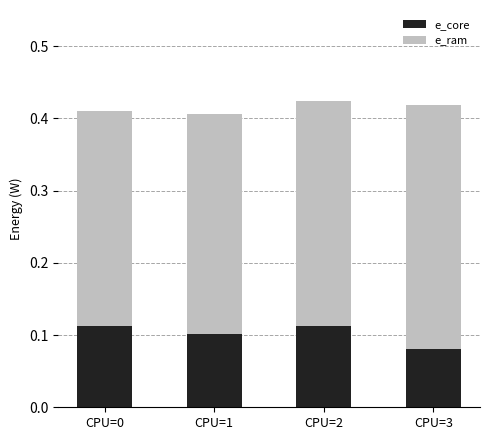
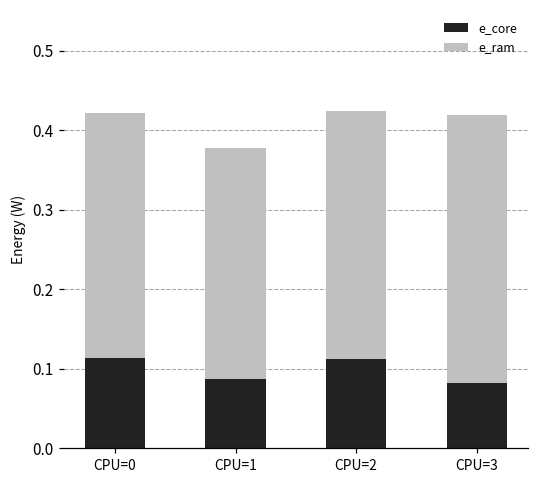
  {
    "e_core": {
      "CPU=0": 0.11,
-     "CPU=1": 0.10,
+     "CPU=1": 0.09,
      "CPU=2": 0.11,
      "CPU=3": 0.08
    },
    "e_ram": {
-     "CPU=0": 0.30,
-     "CPU=1": 0.30,
+     "CPU=0": 0.31,
+     "CPU=1": 0.29,
      "CPU=2": 0.31,
      "CPU=3": 0.34
    }
  }
